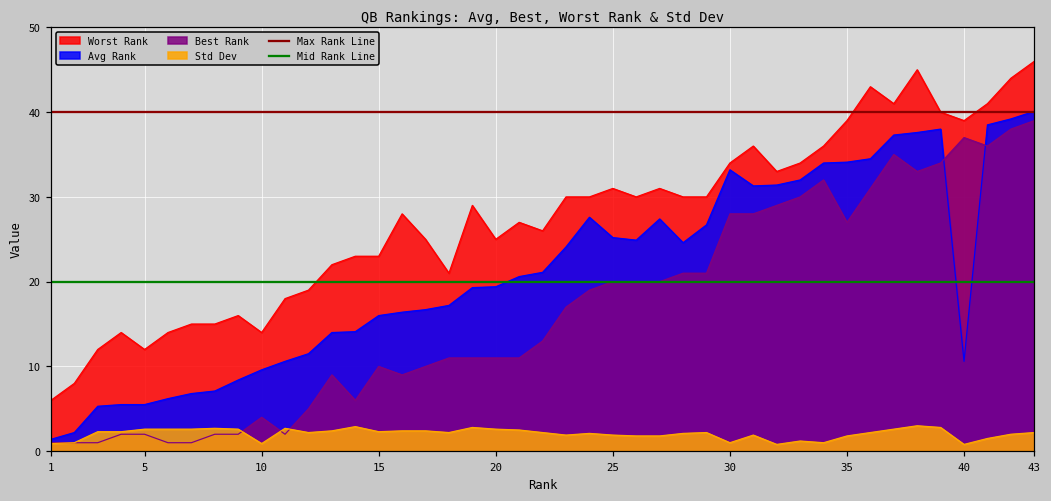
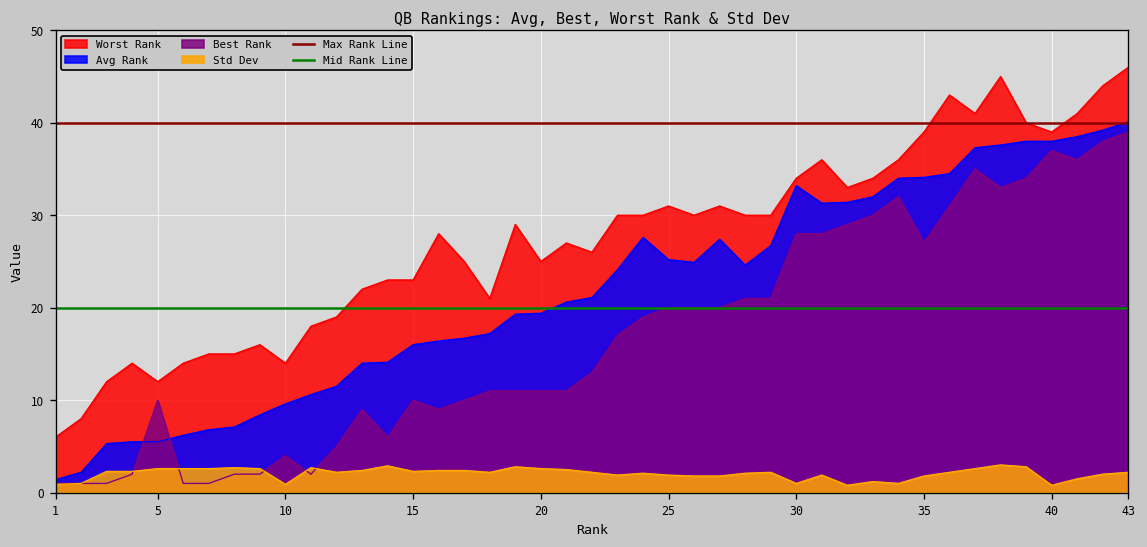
  {
    "Worst Rank": {
      "1": 6,
      "5": 12,
      "10": 14,
      "15": 23,
      "20": 25,
      "25": 31,
      "30": 34,
      "35": 39,
      "40": 39,
      "43": 46
    },
    "Avg Rank": {
      "1": 1,
      "5": 6,
      "10": 10,
      "15": 16,
      "20": 19,
      "25": 25,
      "30": 33,
      "35": 34,
-     "40": 11,
+     "40": 38,
      "43": 40
    },
    "Best Rank": {
-     "5": 2,
+     "5": 10,
      "10": 4,
      "15": 10,
      "20": 11,
      "25": 20,
      "30": 28,
      "35": 27,
      "40": 37,
      "43": 39
    },
    "Std Dev": {
      "5": 3,
      "10": 1,
      "15": 2,
      "20": 3,
      "25": 2,
      "30": 1,
      "35": 2,
      "40": 1,
      "43": 2
    }
  }
